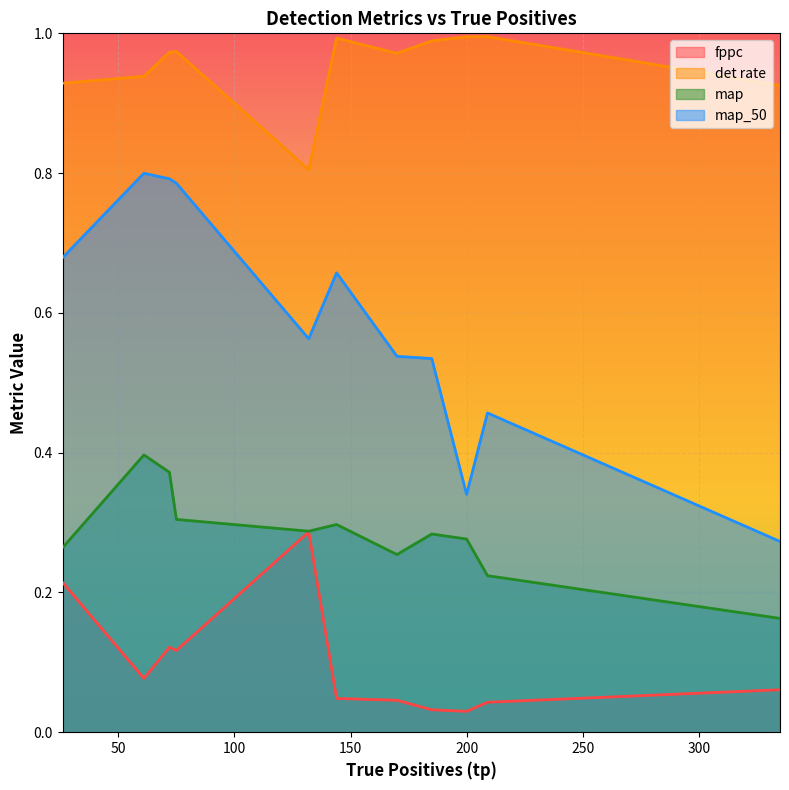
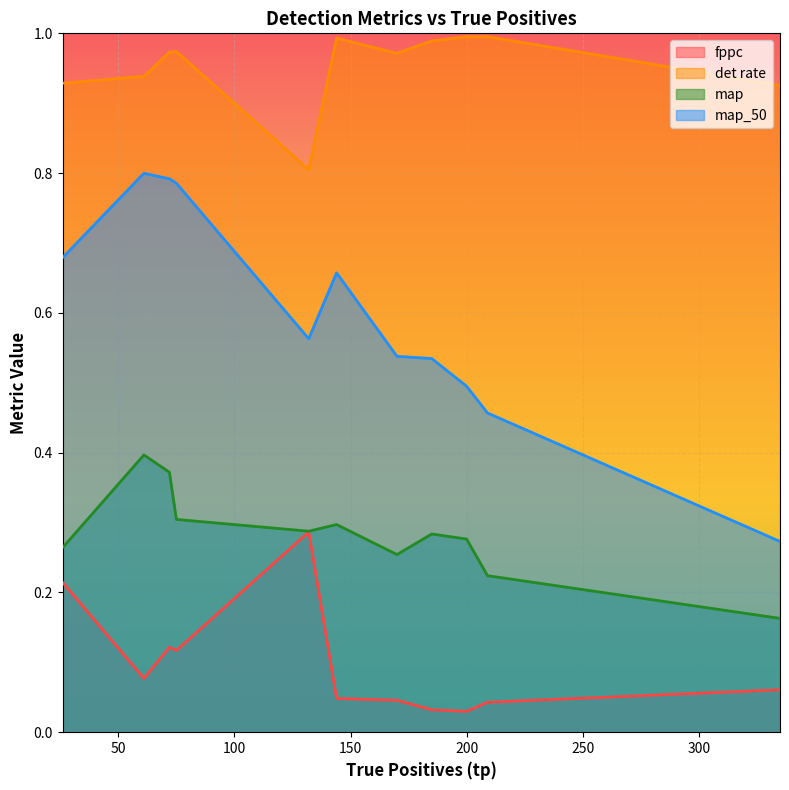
  {
    "fppc": {
      "200": 0.03
    },
    "det rate": {
      "200": 1.00
    },
    "map": {
      "200": 0.28
    },
    "map_50": {
-     "200": 0.34
+     "200": 0.50
    }
  }
